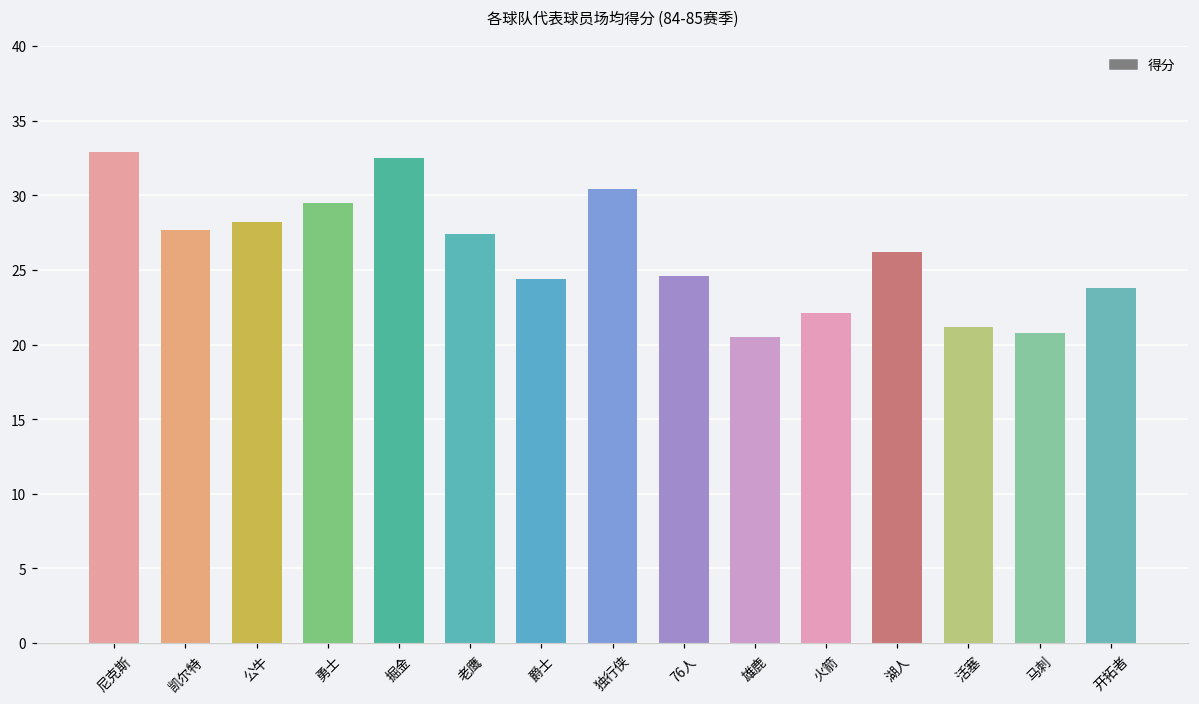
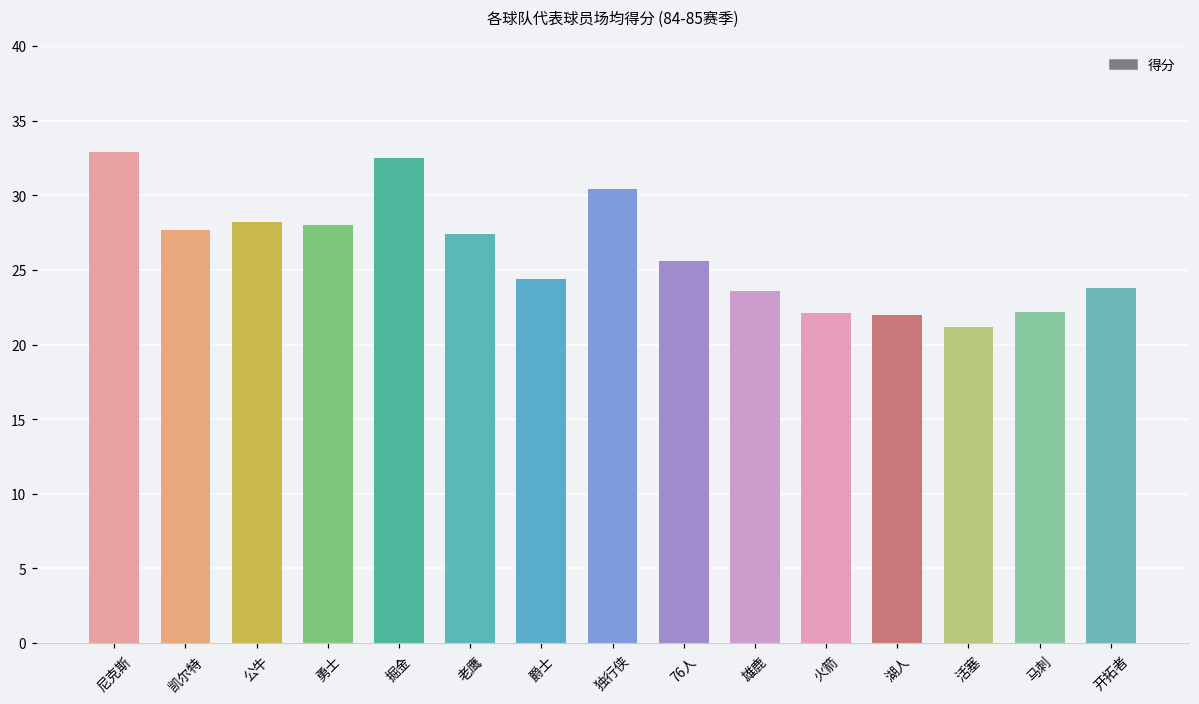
  {
    "尼克斯": 32.9,
    "凯尔特": 27.7,
    "公牛": 28.2,
-   "勇士": 29.5,
+   "勇士": 28.0,
    "掘金": 32.5,
    "老鹰": 27.4,
    "爵士": 24.4,
    "独行侠": 30.4,
-   "76人": 24.6,
-   "雄鹿": 20.5,
+   "76人": 25.6,
+   "雄鹿": 23.6,
    "火箭": 22.1,
-   "湖人": 26.2,
+   "湖人": 22.0,
    "活塞": 21.2,
-   "马刺": 20.8,
+   "马刺": 22.2,
    "开拓者": 23.8
  }
